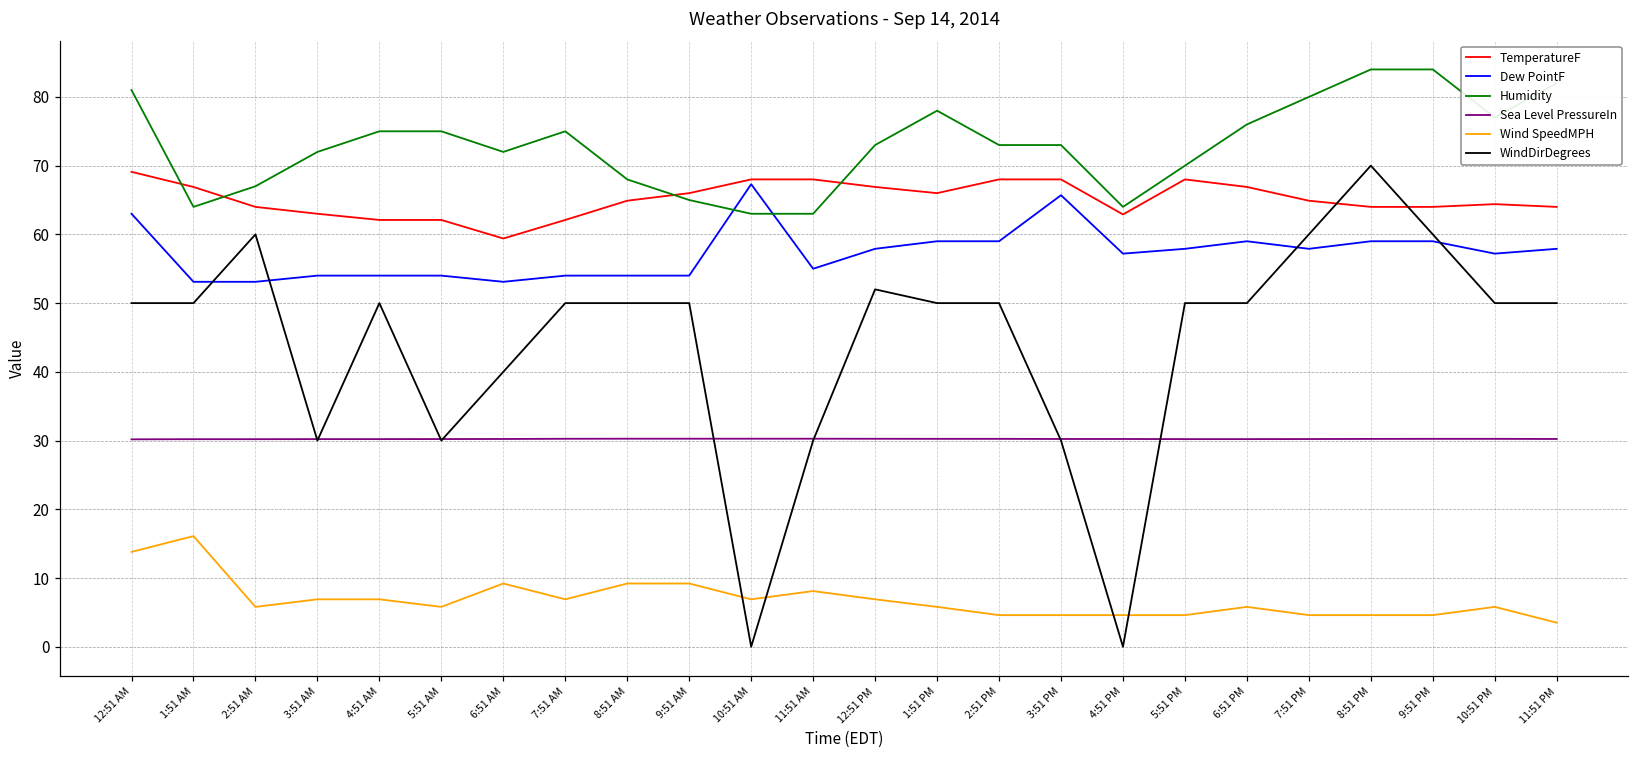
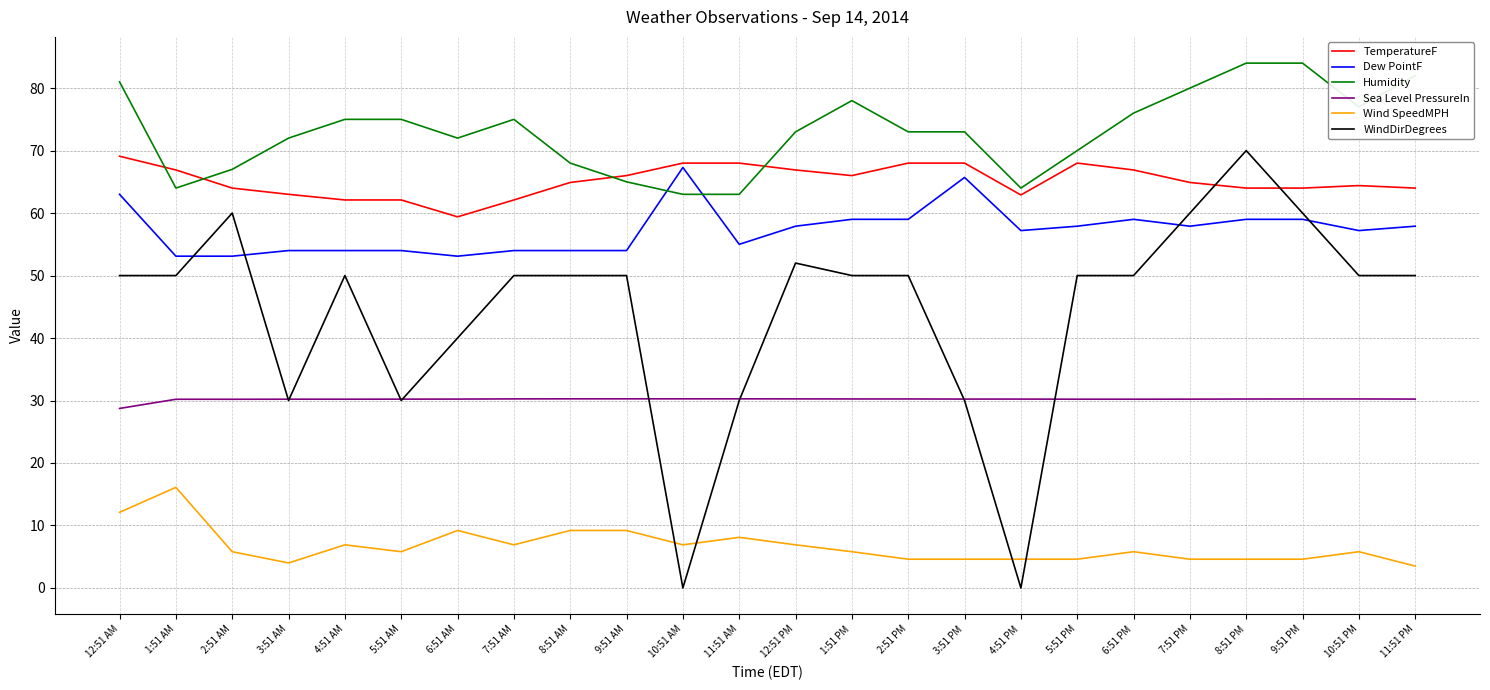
  {
    "TemperatureF": {
      "12:51 AM": 69,
      "1:51 AM": 67,
      "2:51 AM": 64,
      "3:51 AM": 63,
      "4:51 AM": 62,
      "5:51 AM": 62,
      "6:51 AM": 59,
      "7:51 AM": 62,
      "8:51 AM": 65,
      "9:51 AM": 66,
      "10:51 AM": 68,
      "11:51 AM": 68,
      "12:51 PM": 67,
      "1:51 PM": 66,
      "2:51 PM": 68,
      "3:51 PM": 68,
      "4:51 PM": 63,
      "5:51 PM": 68,
      "6:51 PM": 67,
      "7:51 PM": 65,
      "8:51 PM": 64,
      "9:51 PM": 64,
      "10:51 PM": 64,
      "11:51 PM": 64
    },
    "Dew PointF": {
      "12:51 AM": 63,
      "1:51 AM": 53,
      "2:51 AM": 53,
      "3:51 AM": 54,
      "4:51 AM": 54,
      "5:51 AM": 54,
      "6:51 AM": 53,
      "7:51 AM": 54,
      "8:51 AM": 54,
      "9:51 AM": 54,
      "10:51 AM": 67,
      "11:51 AM": 55,
      "12:51 PM": 58,
      "1:51 PM": 59,
      "2:51 PM": 59,
      "3:51 PM": 66,
      "4:51 PM": 57,
      "5:51 PM": 58,
      "6:51 PM": 59,
      "7:51 PM": 58,
      "8:51 PM": 59,
      "9:51 PM": 59,
      "10:51 PM": 57,
      "11:51 PM": 58
    },
    "Humidity": {
      "12:51 AM": 81,
      "1:51 AM": 64,
      "2:51 AM": 67,
      "3:51 AM": 72,
      "4:51 AM": 75,
      "5:51 AM": 75,
      "6:51 AM": 72,
      "7:51 AM": 75,
      "8:51 AM": 68,
      "9:51 AM": 65,
      "10:51 AM": 63,
      "11:51 AM": 63,
      "12:51 PM": 73,
      "1:51 PM": 78,
      "2:51 PM": 73,
      "3:51 PM": 73,
      "4:51 PM": 64,
      "5:51 PM": 70,
      "6:51 PM": 76,
      "7:51 PM": 80,
      "8:51 PM": 84,
      "9:51 PM": 84
    },
    "Sea Level PressureIn": {
-     "12:51 AM": 30,
+     "12:51 AM": 29,
      "1:51 AM": 30,
      "2:51 AM": 30,
      "4:51 AM": 30,
      "6:51 AM": 30,
      "7:51 AM": 30,
      "8:51 AM": 30,
      "9:51 AM": 30,
      "10:51 AM": 30,
      "12:51 PM": 30,
      "1:51 PM": 30,
      "2:51 PM": 30,
      "4:51 PM": 30,
      "5:51 PM": 30,
      "6:51 PM": 30,
      "7:51 PM": 30,
      "8:51 PM": 30,
      "9:51 PM": 30,
      "10:51 PM": 30,
      "11:51 PM": 30
    },
    "Wind SpeedMPH": {
-     "12:51 AM": 14,
+     "12:51 AM": 12,
      "1:51 AM": 16,
      "2:51 AM": 6,
-     "3:51 AM": 7,
+     "3:51 AM": 4,
      "4:51 AM": 7,
      "5:51 AM": 6,
      "6:51 AM": 9,
      "7:51 AM": 7,
      "8:51 AM": 9,
      "9:51 AM": 9,
      "10:51 AM": 7,
      "11:51 AM": 8,
      "12:51 PM": 7,
      "1:51 PM": 6,
      "2:51 PM": 5,
      "3:51 PM": 5,
      "4:51 PM": 5,
      "5:51 PM": 5,
      "6:51 PM": 6,
      "7:51 PM": 5,
      "8:51 PM": 5,
      "9:51 PM": 5,
      "10:51 PM": 6,
      "11:51 PM": 4
    },
    "WindDirDegrees": {
      "12:51 AM": 50,
      "1:51 AM": 50,
      "2:51 AM": 60,
      "4:51 AM": 50,
      "6:51 AM": 40,
      "7:51 AM": 50,
      "8:51 AM": 50,
      "9:51 AM": 50,
      "10:51 AM": 0,
      "12:51 PM": 52,
      "1:51 PM": 50,
      "2:51 PM": 50,
      "4:51 PM": 0,
      "5:51 PM": 50,
      "6:51 PM": 50,
      "7:51 PM": 60,
      "8:51 PM": 70,
      "9:51 PM": 60,
      "10:51 PM": 50,
      "11:51 PM": 50
    }
  }
